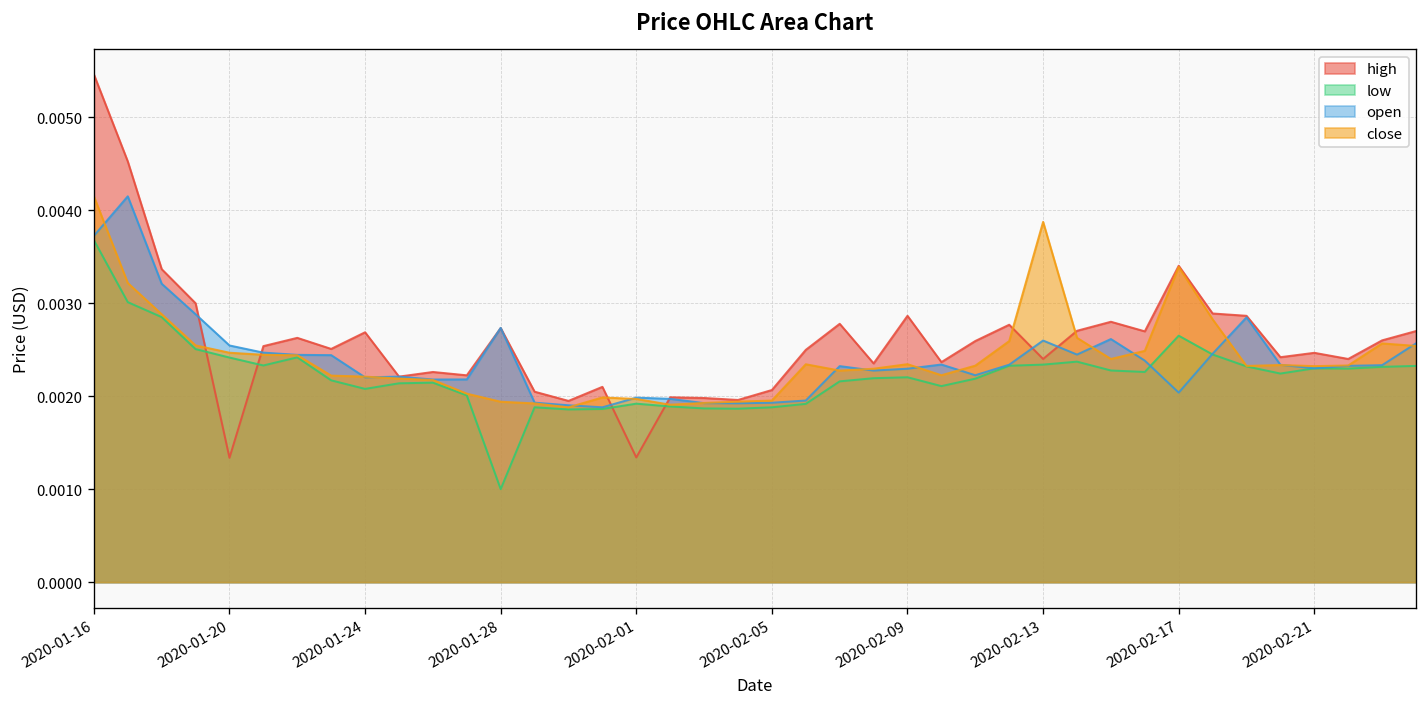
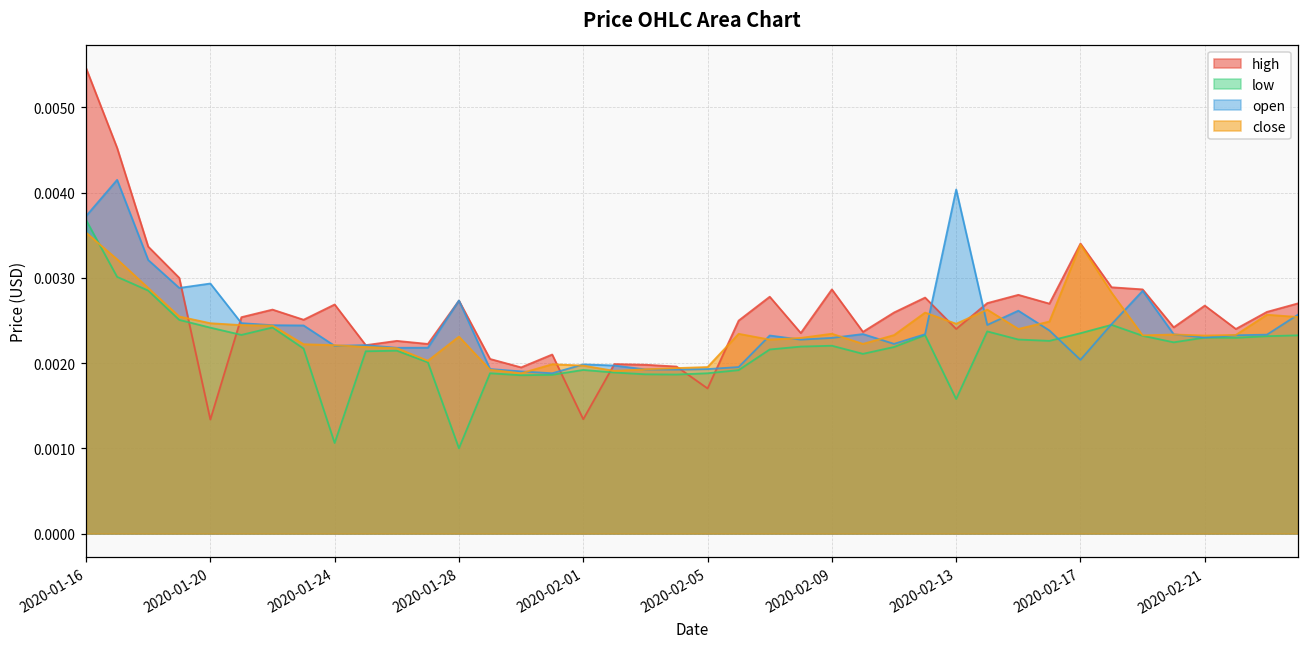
  {
    "high": {
      "2020-01-16": 0.0055,
      "2020-01-20": 0.0013,
      "2020-01-24": 0.0027,
      "2020-02-01": 0.0013,
-     "2020-02-05": 0.0021,
+     "2020-02-05": 0.0017,
      "2020-02-09": 0.0029,
      "2020-02-13": 0.0024,
-     "2020-02-21": 0.0025
+     "2020-02-21": 0.0027
    },
    "low": {
      "2020-01-16": 0.0037,
      "2020-01-20": 0.0024,
-     "2020-01-24": 0.0021,
+     "2020-01-24": 0.0011,
      "2020-01-28": 0.0010,
      "2020-02-01": 0.0019,
      "2020-02-05": 0.0019,
      "2020-02-09": 0.0022,
-     "2020-02-13": 0.0023,
-     "2020-02-17": 0.0027
+     "2020-02-13": 0.0016,
+     "2020-02-17": 0.0024
    },
    "open": {
      "2020-01-16": 0.0037,
-     "2020-01-20": 0.0025,
+     "2020-01-20": 0.0029,
      "2020-02-09": 0.0023,
-     "2020-02-13": 0.0026,
+     "2020-02-13": 0.0040,
      "2020-02-17": 0.0020
    },
    "close": {
-     "2020-01-16": 0.0041,
+     "2020-01-16": 0.0035,
      "2020-01-20": 0.0025,
-     "2020-01-28": 0.0019,
+     "2020-01-28": 0.0023,
      "2020-02-09": 0.0023,
-     "2020-02-13": 0.0039
+     "2020-02-13": 0.0025
    }
  }
